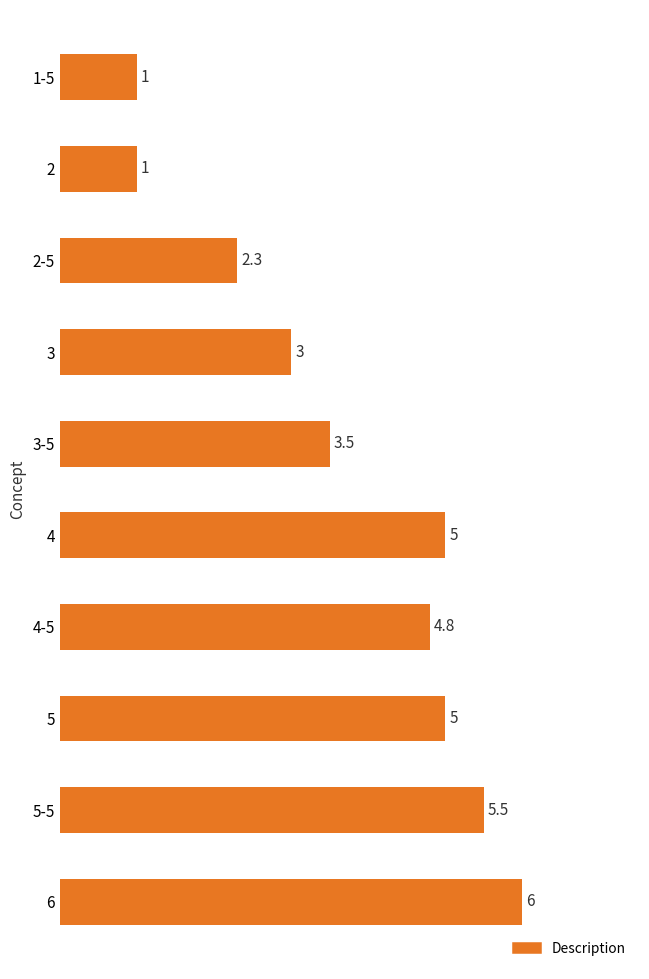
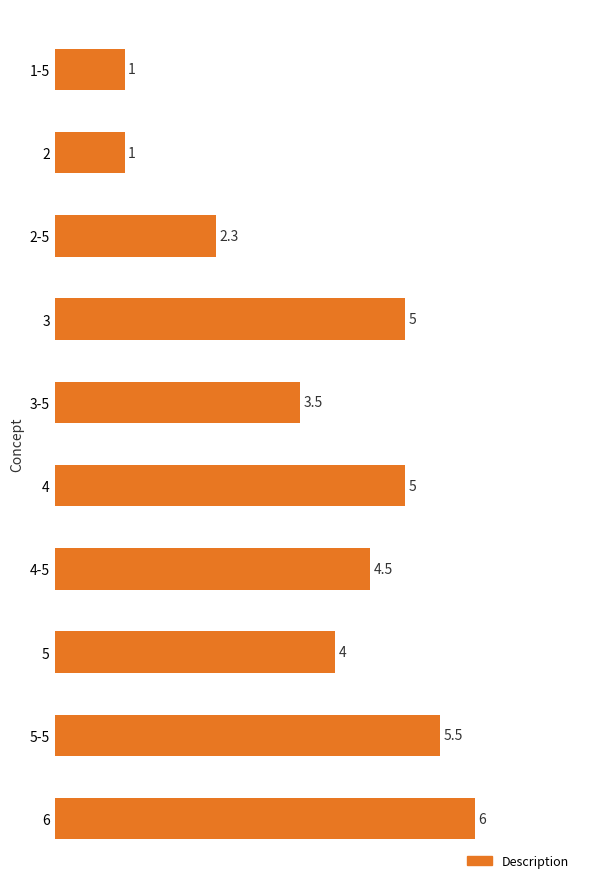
  {
    "1-5": 1,
    "2": 1,
    "2-5": 2.3,
-   "3": 3,
+   "3": 5,
    "3-5": 3.5,
    "4": 5,
-   "4-5": 4.8,
-   "5": 5,
+   "4-5": 4.5,
+   "5": 4,
    "5-5": 5.5,
    "6": 6
  }
